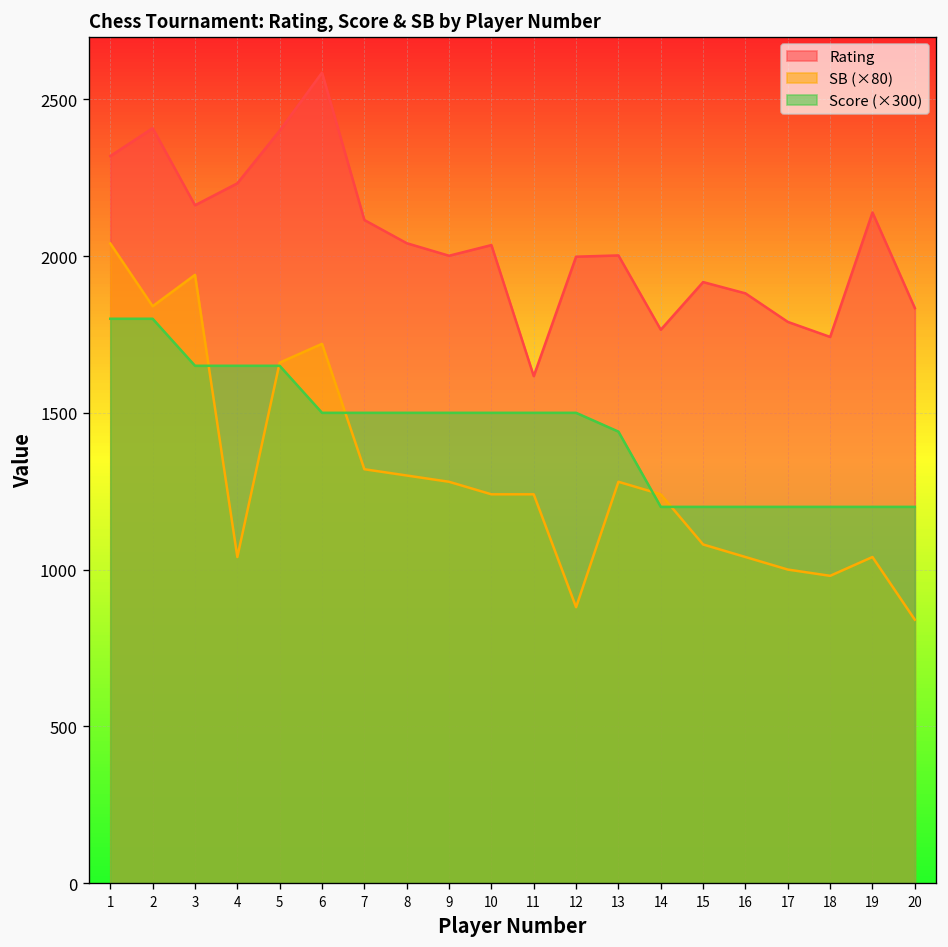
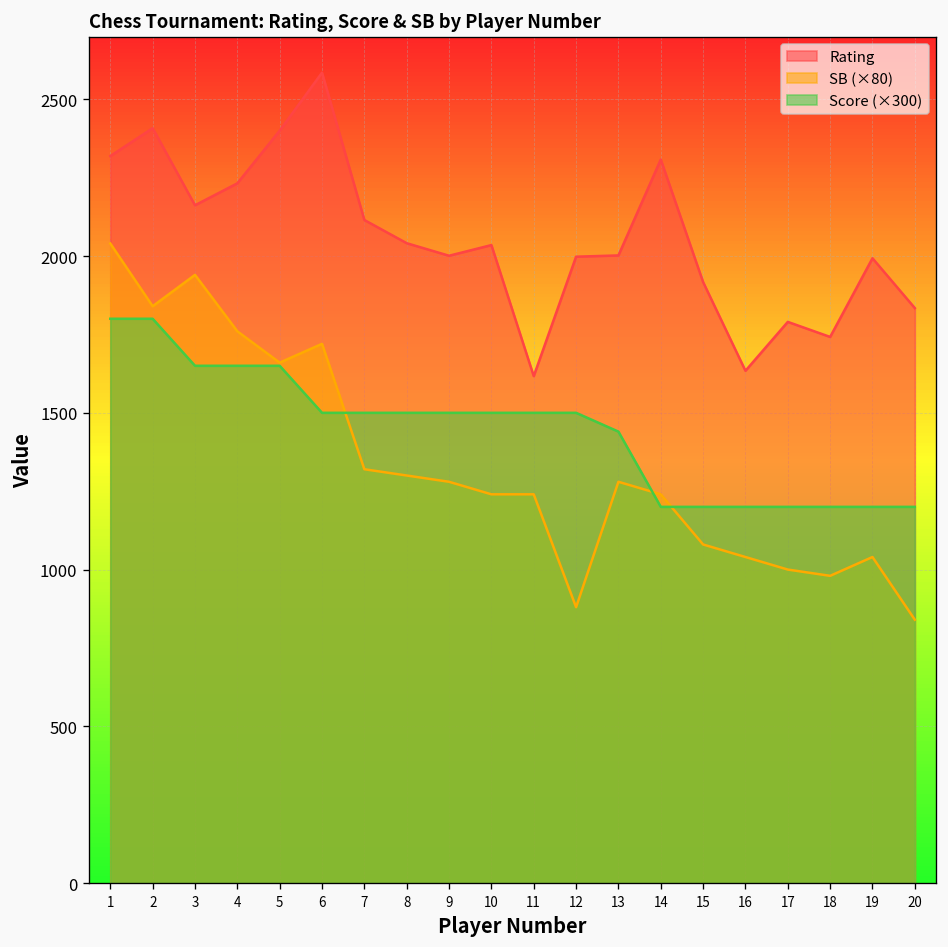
  {
    "Rating": {
      "1": 2320,
      "2": 2410,
      "3": 2160,
      "4": 2230,
      "5": 2400,
      "6": 2590,
      "7": 2120,
      "8": 2040,
      "9": 2000,
      "10": 2040,
      "11": 1620,
      "12": 2000,
      "13": 2000,
-     "14": 1770,
+     "14": 2310,
      "15": 1920,
-     "16": 1880,
+     "16": 1630,
      "17": 1790,
      "18": 1740,
-     "19": 2140,
+     "19": 1990,
      "20": 1830
    },
    "SB (×80)": {
      "1": 2040,
      "2": 1840,
      "3": 1940,
-     "4": 1040,
+     "4": 1760,
      "5": 1660,
      "6": 1720,
      "7": 1320,
      "8": 1300,
      "9": 1280,
      "10": 1240,
      "11": 1240,
      "12": 880,
      "13": 1280,
      "14": 1240,
      "15": 1080,
      "16": 1040,
      "17": 1000,
      "18": 980,
      "19": 1040,
      "20": 840
    },
    "Score (×300)": {
      "1": 1800,
      "2": 1800,
      "3": 1650,
      "4": 1650,
      "5": 1650,
      "6": 1500,
      "7": 1500,
      "8": 1500,
      "9": 1500,
      "10": 1500,
      "11": 1500,
      "12": 1500,
      "13": 1440,
      "14": 1200,
      "15": 1200,
      "16": 1200,
      "17": 1200,
      "18": 1200,
      "19": 1200,
      "20": 1200
    }
  }
